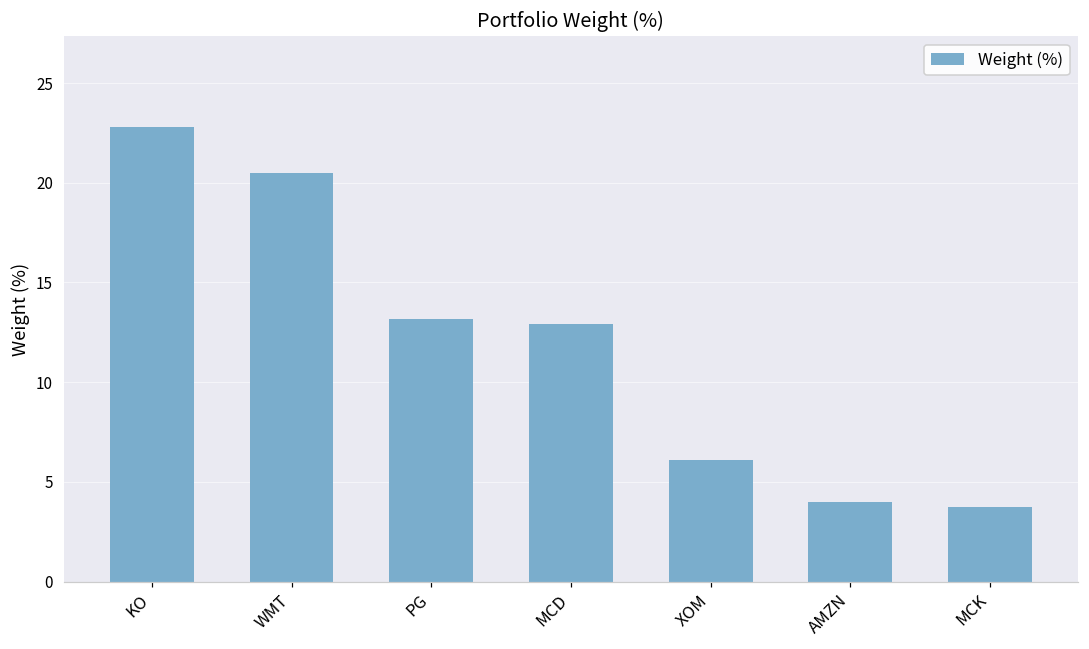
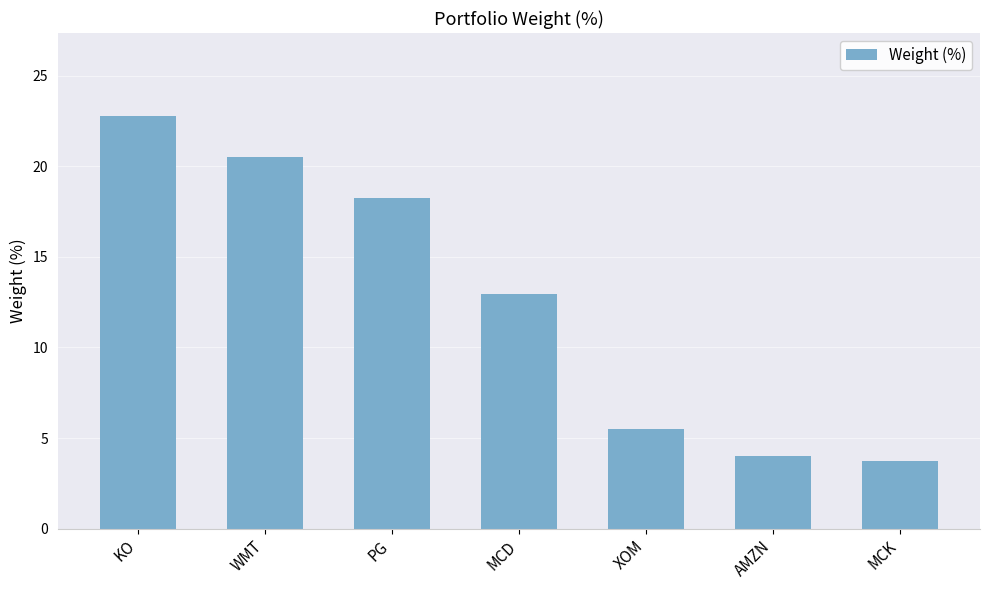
  {
    "KO": 22.8,
    "WMT": 20.5,
-   "PG": 13.2,
+   "PG": 18.3,
    "MCD": 12.9,
-   "XOM": 6.1,
+   "XOM": 5.5,
    "AMZN": 4.0,
    "MCK": 3.7
  }
